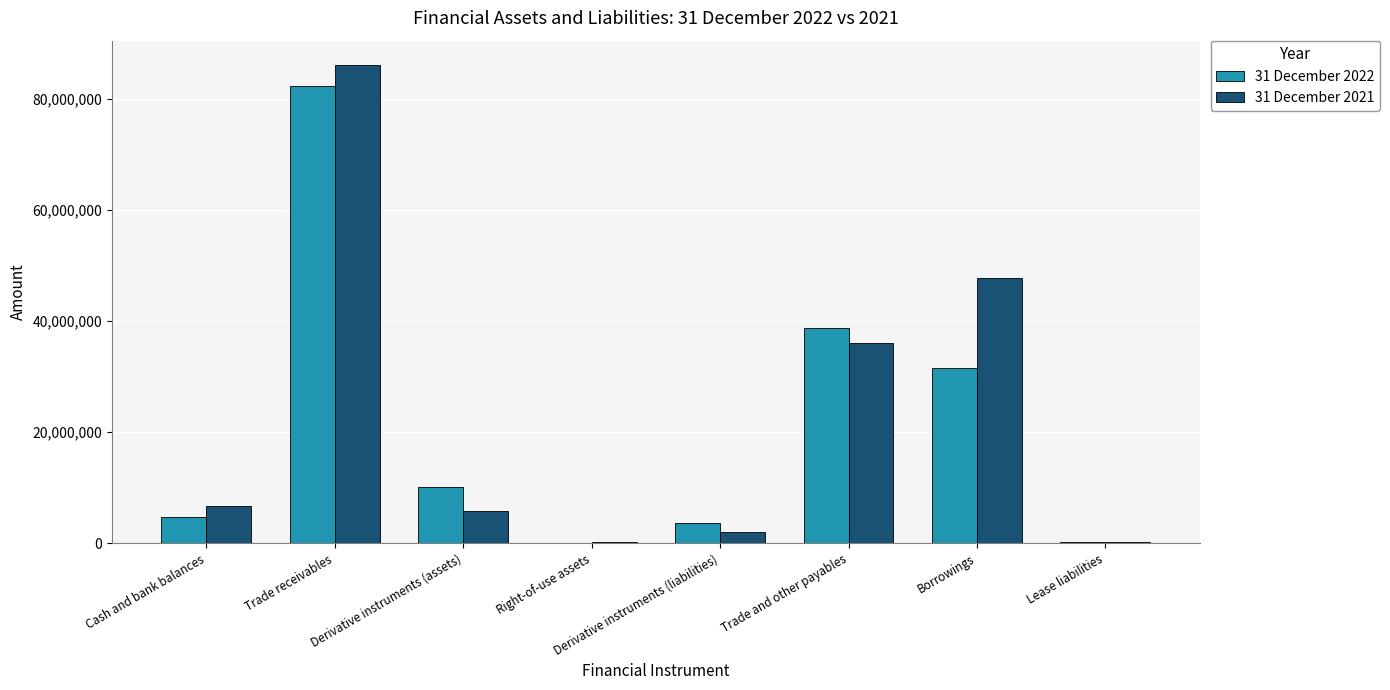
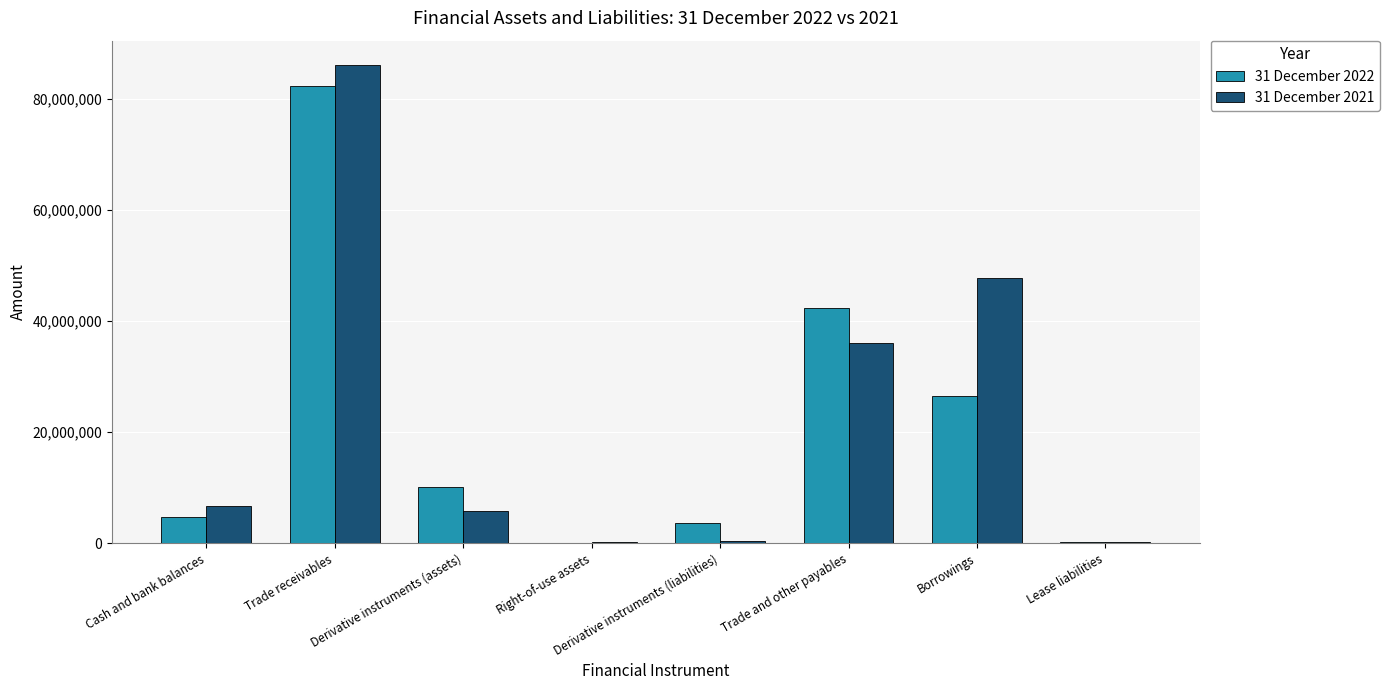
  {
    "31 December 2022": {
      "Cash and bank balances": "5,000,000",
      "Trade receivables": "82,000,000",
      "Derivative instruments (assets)": "10,000,000",
      "Derivative instruments (liabilities)": "4,000,000",
-     "Trade and other payables": "39,000,000",
-     "Borrowings": "32,000,000"
+     "Trade and other payables": "42,000,000",
+     "Borrowings": "27,000,000"
    },
    "31 December 2021": {
      "Cash and bank balances": "7,000,000",
      "Trade receivables": "86,000,000",
      "Derivative instruments (assets)": "6,000,000",
-     "Derivative instruments (liabilities)": "2,000,000",
+     "Derivative instruments (liabilities)": "0",
      "Trade and other payables": "36,000,000",
      "Borrowings": "48,000,000"
    }
  }
